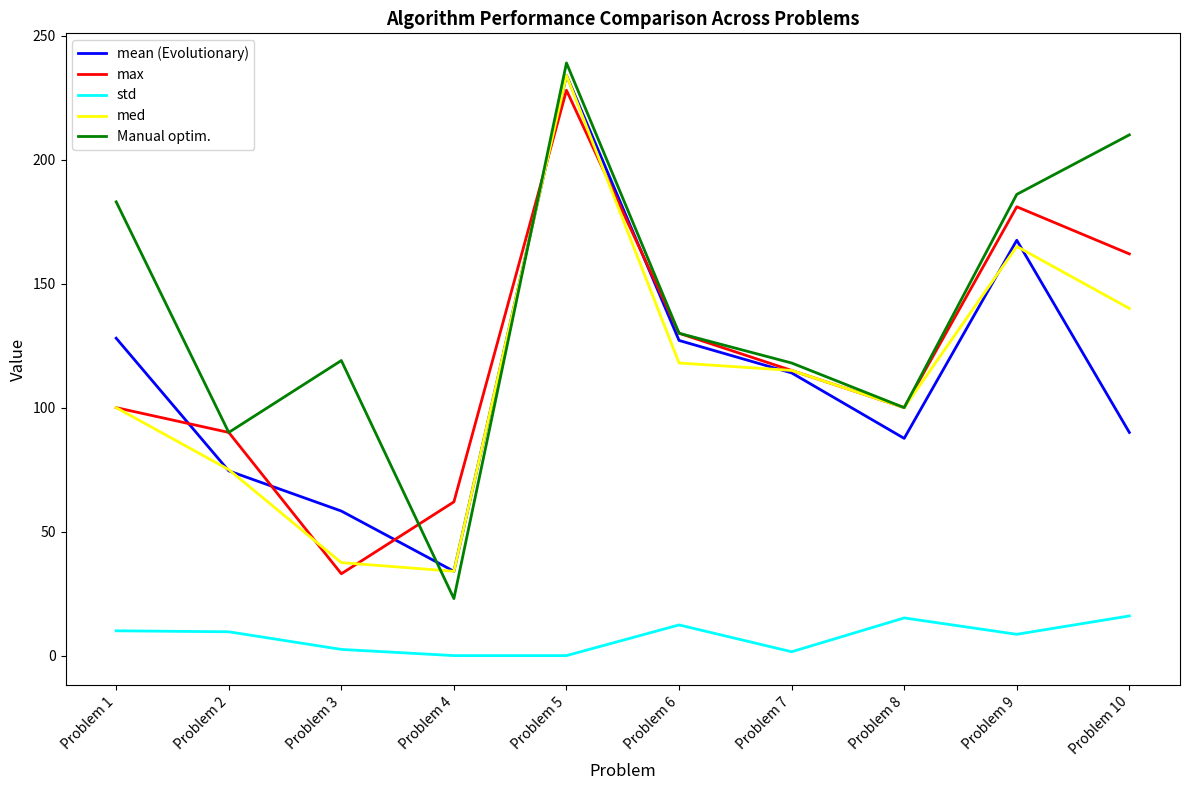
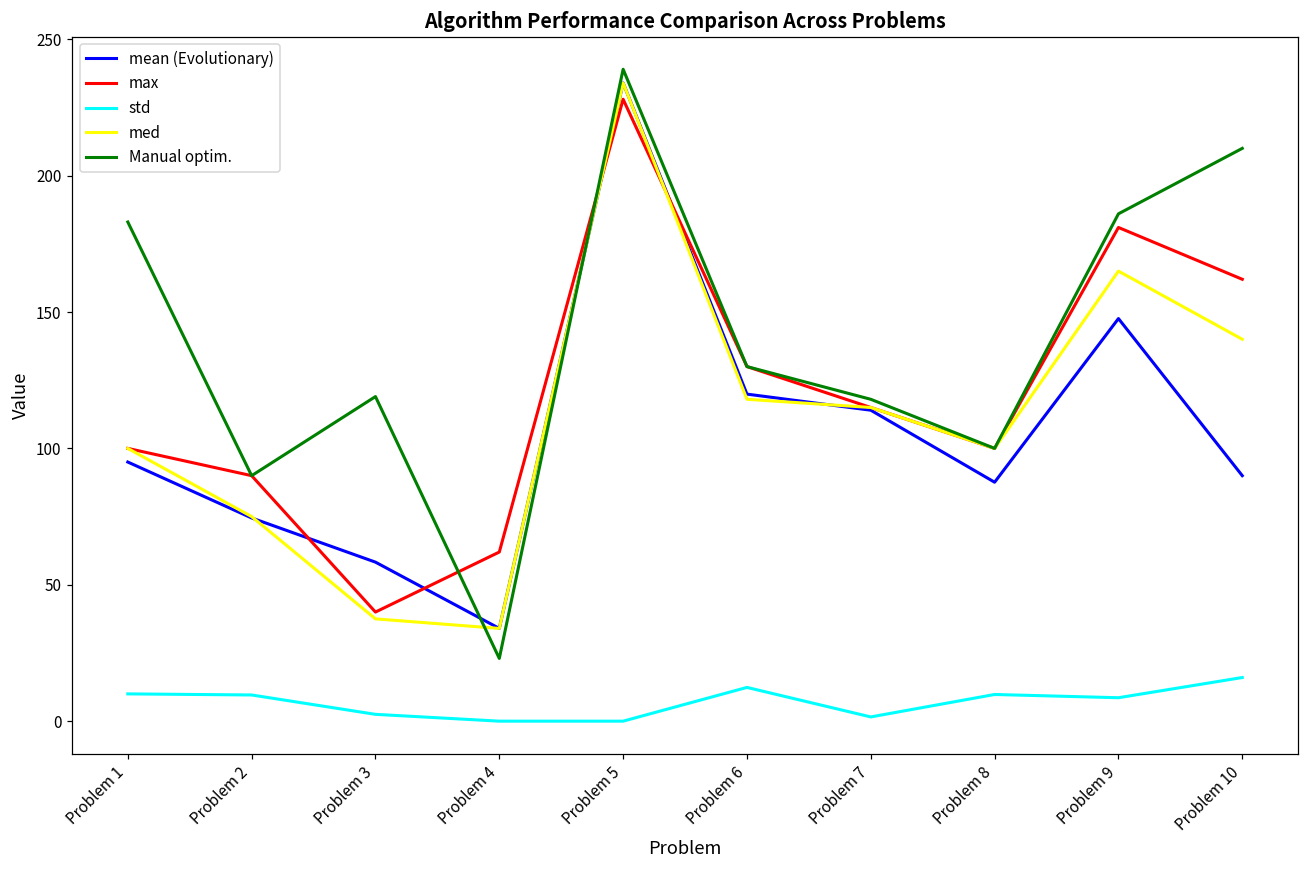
  {
    "mean (Evolutionary)": {
-     "Problem 1": 128,
+     "Problem 1": 95,
      "Problem 3": 58,
-     "Problem 6": 127,
+     "Problem 6": 120,
      "Problem 8": 88,
-     "Problem 9": 168,
+     "Problem 9": 148,
      "Problem 10": 90
    },
    "max": {
-     "Problem 3": 33,
+     "Problem 3": 40,
      "Problem 4": 62,
      "Problem 5": 228,
      "Problem 9": 181,
      "Problem 10": 162
    },
    "std": {
      "Problem 1": 10,
      "Problem 2": 10,
      "Problem 3": 3,
      "Problem 4": 0,
      "Problem 5": 0,
      "Problem 6": 12,
      "Problem 7": 2,
-     "Problem 8": 15,
+     "Problem 8": 10,
      "Problem 9": 9,
      "Problem 10": 16
    },
    "med": {
      "Problem 3": 38,
      "Problem 6": 118,
      "Problem 9": 165,
      "Problem 10": 140
    },
    "Manual optim.": {
      "Problem 1": 183,
      "Problem 3": 119,
      "Problem 4": 23,
      "Problem 5": 239,
      "Problem 7": 118,
      "Problem 9": 186,
      "Problem 10": 210
    }
  }
